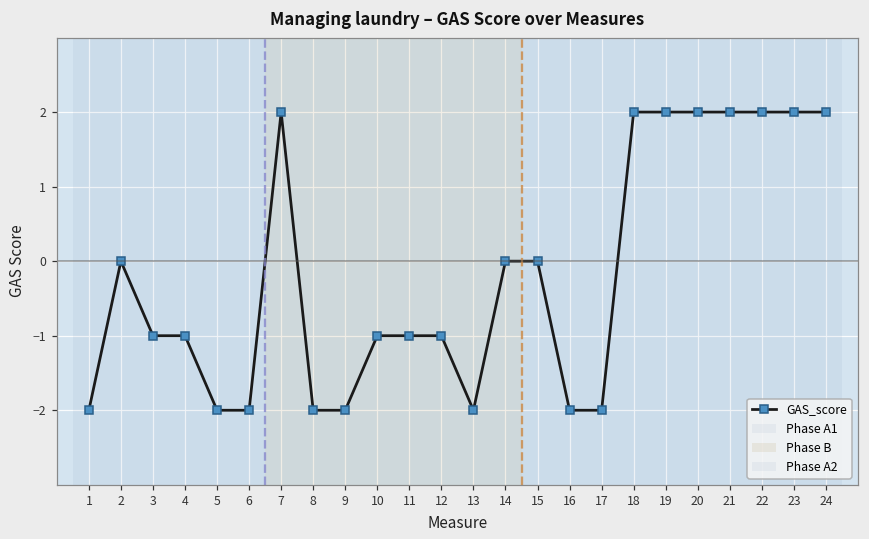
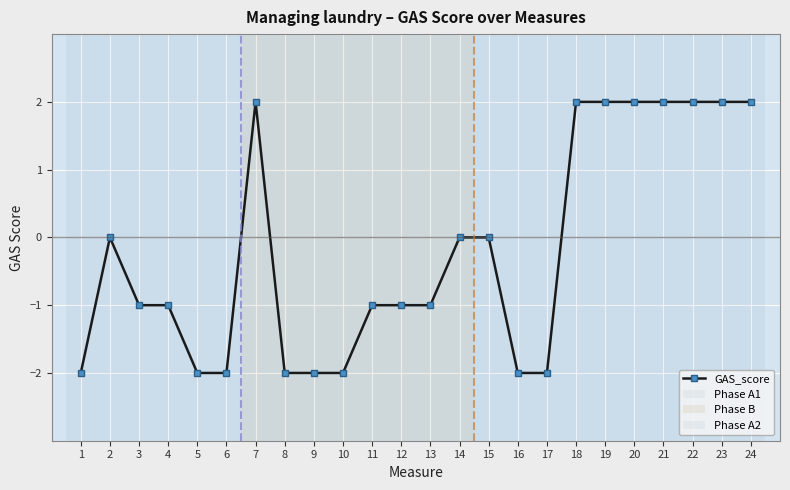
  {
    "1": -2,
    "2": 0,
    "3": -1,
    "4": -1,
    "5": -2,
    "6": -2,
    "7": 2,
    "8": -2,
    "9": -2,
-   "10": -1,
+   "10": -2,
    "11": -1,
    "12": -1,
-   "13": -2,
+   "13": -1,
    "14": 0,
    "15": 0,
    "16": -2,
    "17": -2,
    "18": 2,
    "19": 2,
    "20": 2,
    "21": 2,
    "22": 2,
    "23": 2,
    "24": 2
  }
